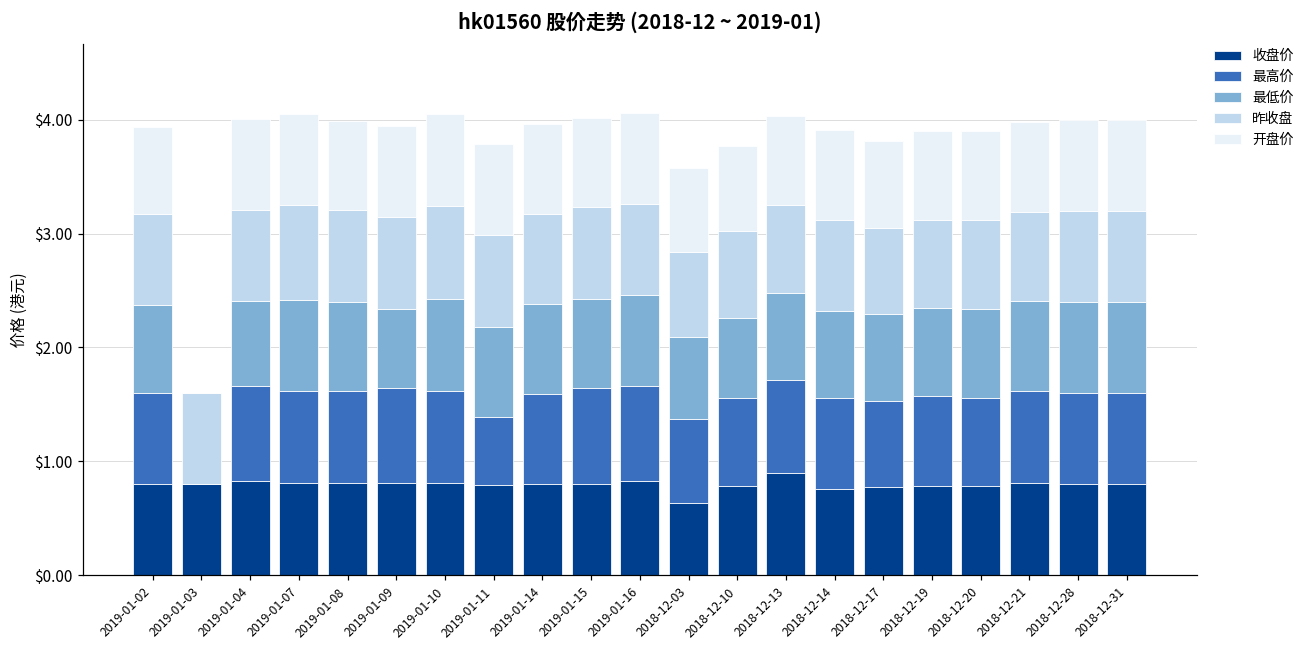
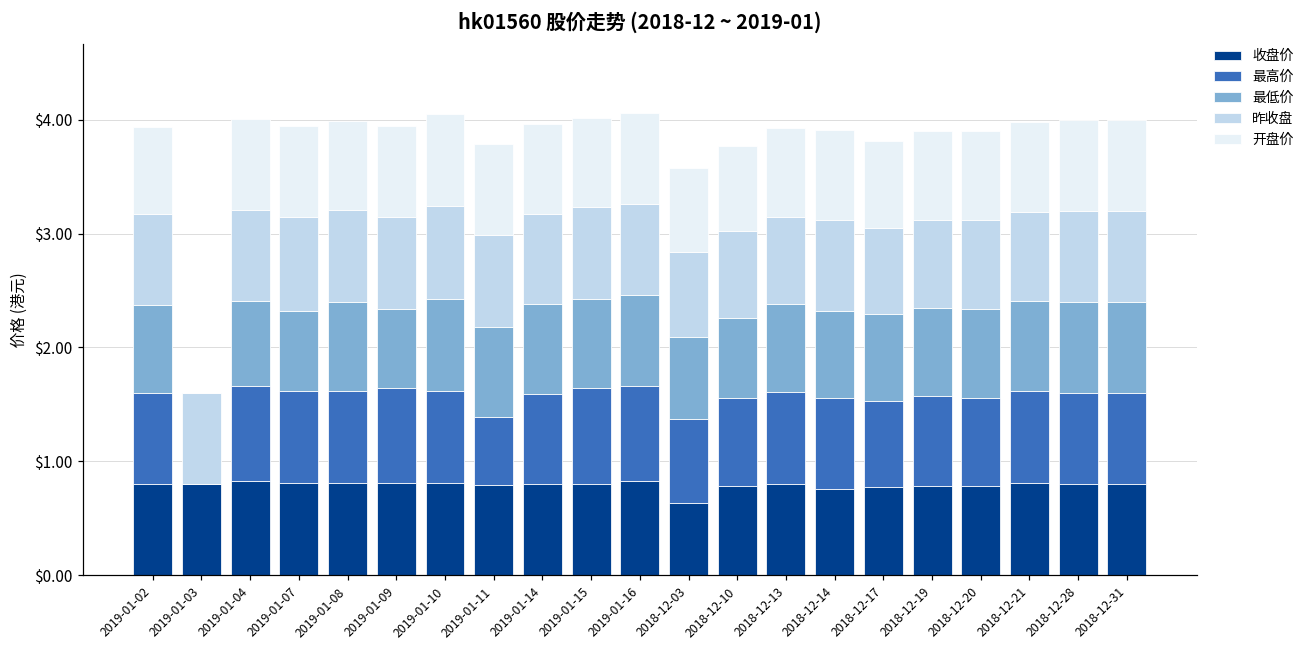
  {
    "收盘价": {
      "2019-01-02": "$0.8",
      "2019-01-03": "$0.8",
      "2019-01-04": "$0.83",
      "2019-01-07": "$0.8",
      "2019-01-08": "$0.8",
      "2019-01-09": "$0.8",
      "2019-01-10": "$0.8",
      "2019-01-11": "$0.8",
      "2019-01-14": "$0.8",
      "2019-01-15": "$0.8",
      "2019-01-16": "$0.83",
      "2018-12-03": "$0.63",
      "2018-12-10": "$0.8",
-     "2018-12-13": "$0.9",
+     "2018-12-13": "$0.8",
      "2018-12-14": "$0.76",
      "2018-12-17": "$0.77",
      "2018-12-19": "$0.8",
      "2018-12-20": "$0.8",
      "2018-12-21": "$0.8",
      "2018-12-28": "$0.8",
      "2018-12-31": "$0.8"
    },
    "最高价": {
      "2019-01-02": "$0.8",
      "2019-01-03": "$0.0",
      "2019-01-04": "$0.83",
      "2019-01-07": "$0.8",
      "2019-01-08": "$0.8",
      "2019-01-09": "$0.83",
      "2019-01-10": "$0.8",
      "2019-01-11": "$0.6",
      "2019-01-14": "$0.8",
      "2019-01-15": "$0.84",
      "2019-01-16": "$0.83",
      "2018-12-03": "$0.74",
      "2018-12-10": "$0.8",
      "2018-12-13": "$0.8",
      "2018-12-14": "$0.8",
      "2018-12-17": "$0.76",
      "2018-12-19": "$0.8",
      "2018-12-20": "$0.8",
      "2018-12-21": "$0.8",
      "2018-12-28": "$0.8",
      "2018-12-31": "$0.8"
    },
    "最低价": {
      "2019-01-02": "$0.77",
      "2019-01-03": "$0.0",
      "2019-01-04": "$0.75",
-     "2019-01-07": "$0.8",
+     "2019-01-07": "$0.7",
      "2019-01-08": "$0.8",
      "2019-01-09": "$0.7",
      "2019-01-10": "$0.8",
      "2019-01-11": "$0.8",
      "2019-01-14": "$0.8",
      "2019-01-15": "$0.8",
      "2019-01-16": "$0.8",
      "2018-12-03": "$0.7",
      "2018-12-10": "$0.7",
      "2018-12-13": "$0.77",
      "2018-12-14": "$0.76",
      "2018-12-17": "$0.76",
      "2018-12-19": "$0.8",
      "2018-12-20": "$0.8",
      "2018-12-21": "$0.8",
      "2018-12-28": "$0.8",
      "2018-12-31": "$0.8"
    }
  }
